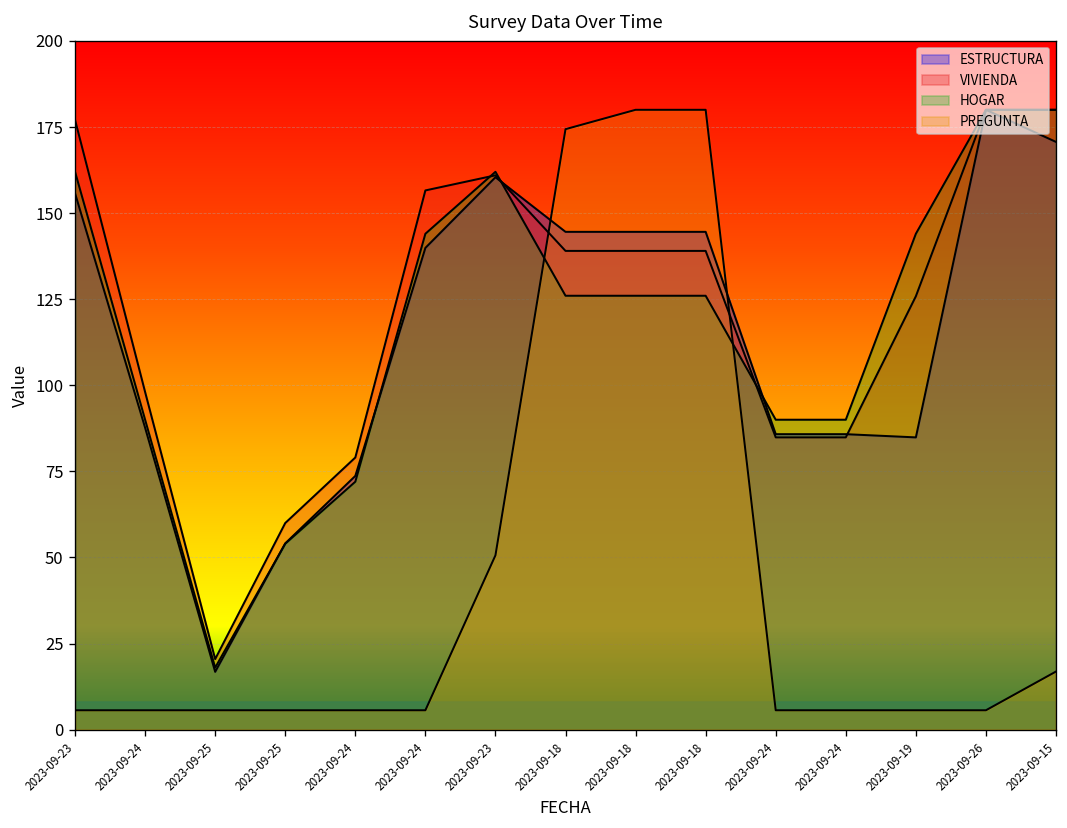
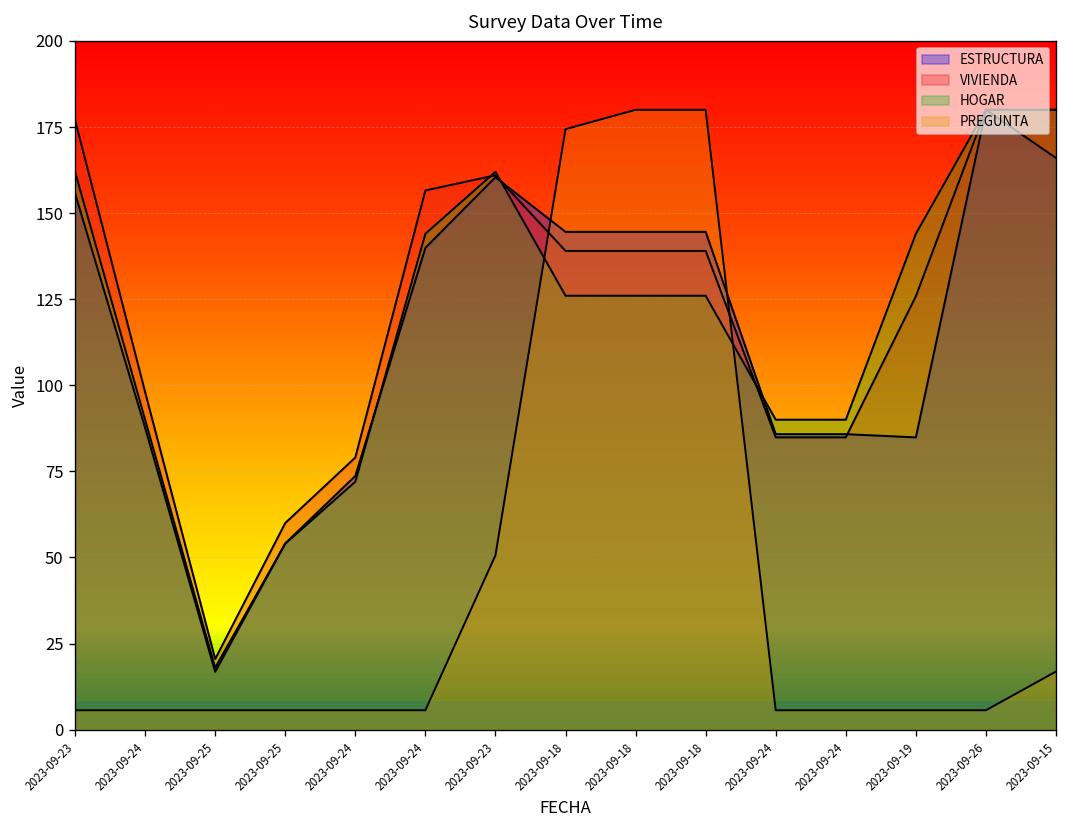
  {
    "ESTRUCTURA": {
      "2023-09-19": 85,
-     "2023-09-15": 171
+     "2023-09-15": 166
    },
    "HOGAR": {
      "2023-09-19": 144
    }
  }
